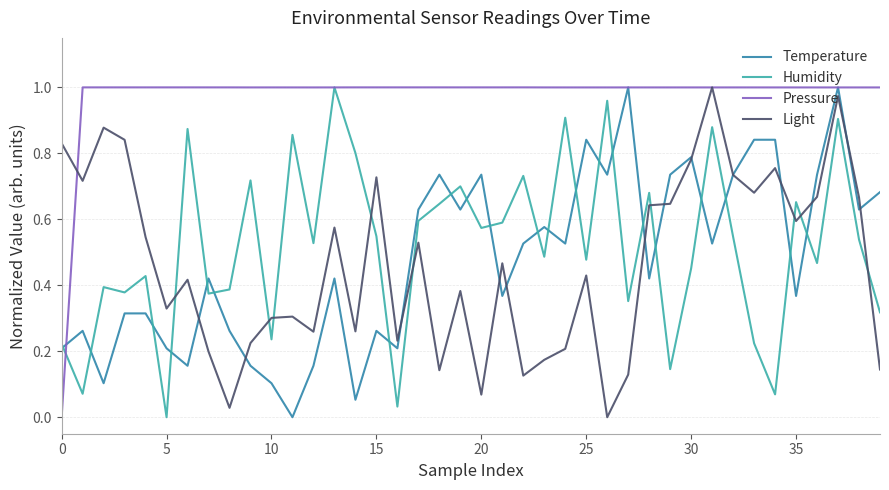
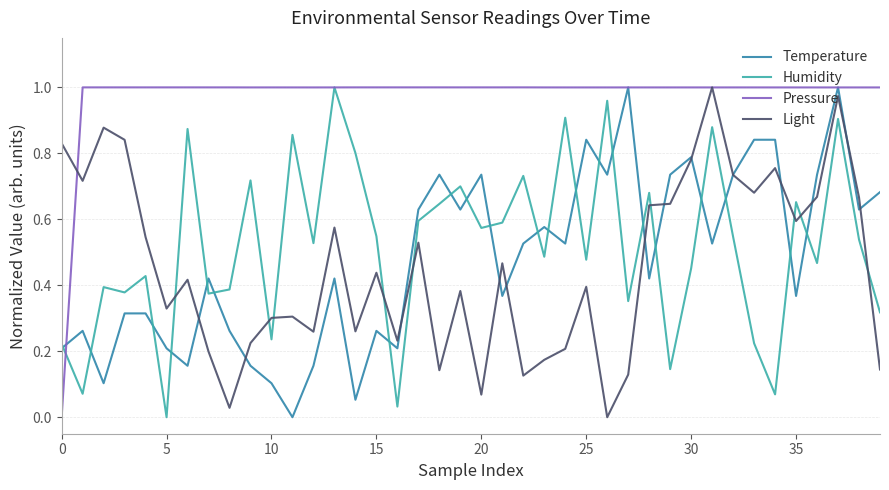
  {
    "Pressure": {
      "0": 0.00,
      "5": 1.00,
      "10": 1.00,
      "15": 1.00,
      "20": 1.00,
      "25": 1.00,
      "30": 1.00,
      "35": 1.00
    },
    "Light": {
      "0": 0.83,
      "5": 0.33,
      "10": 0.30,
-     "15": 0.73,
+     "15": 0.44,
      "20": 0.07,
-     "25": 0.43,
+     "25": 0.40,
      "35": 0.59
    }
  }
